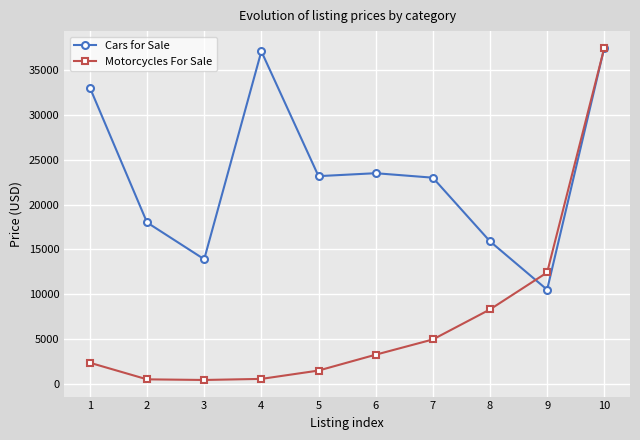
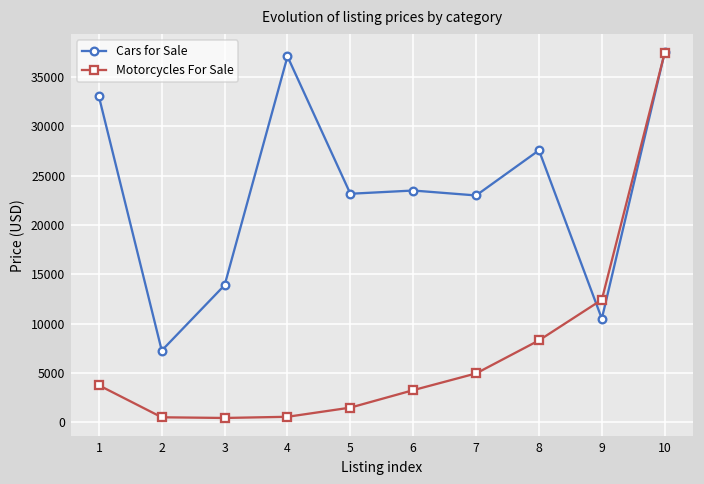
  {
    "Cars for Sale": {
      "1": 33000,
-     "2": 18000,
+     "2": 7000,
      "3": 14000,
      "4": 37000,
      "5": 23000,
      "6": 24000,
      "7": 23000,
-     "8": 16000,
+     "8": 28000,
      "9": 11000
    },
    "Motorcycles For Sale": {
-     "1": 2000,
+     "1": 4000,
      "2": 1000,
      "3": 0,
      "4": 1000,
      "5": 1000,
      "6": 3000,
      "7": 5000,
      "8": 8000,
      "9": 12000
    }
  }
